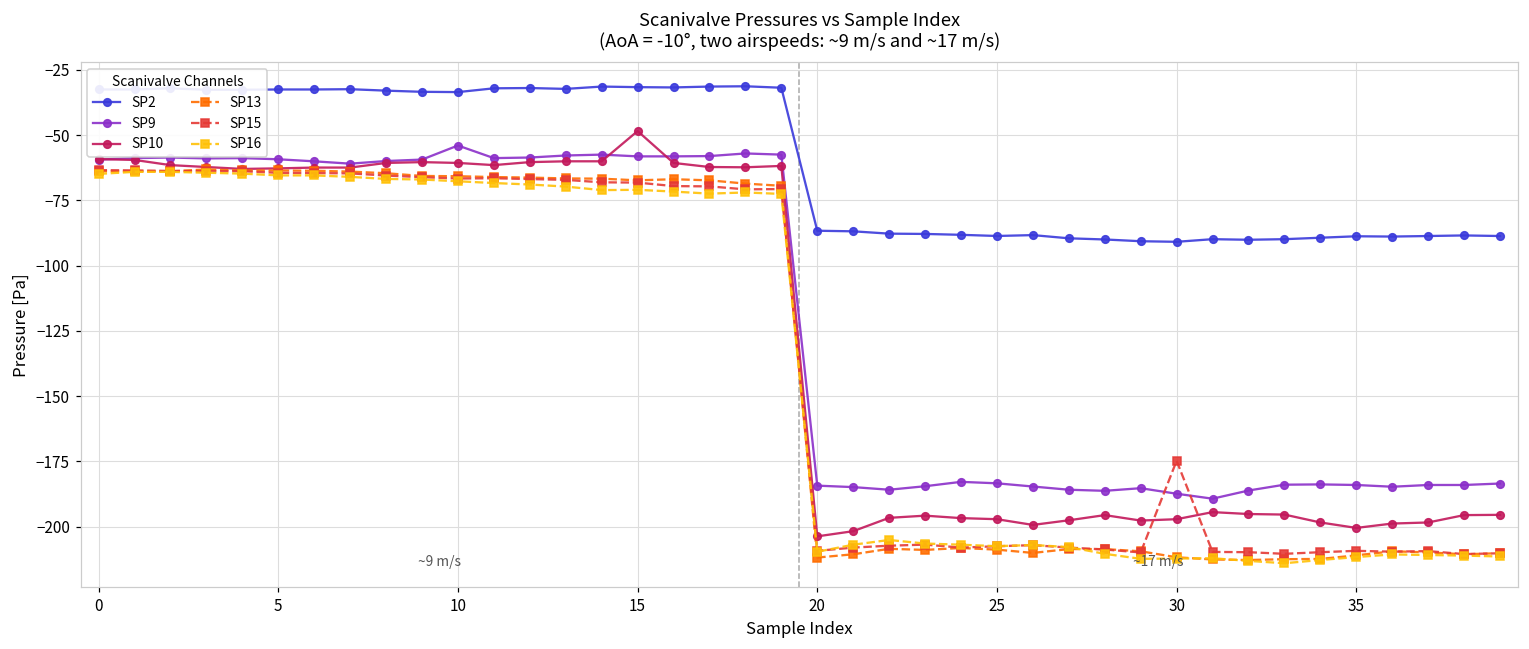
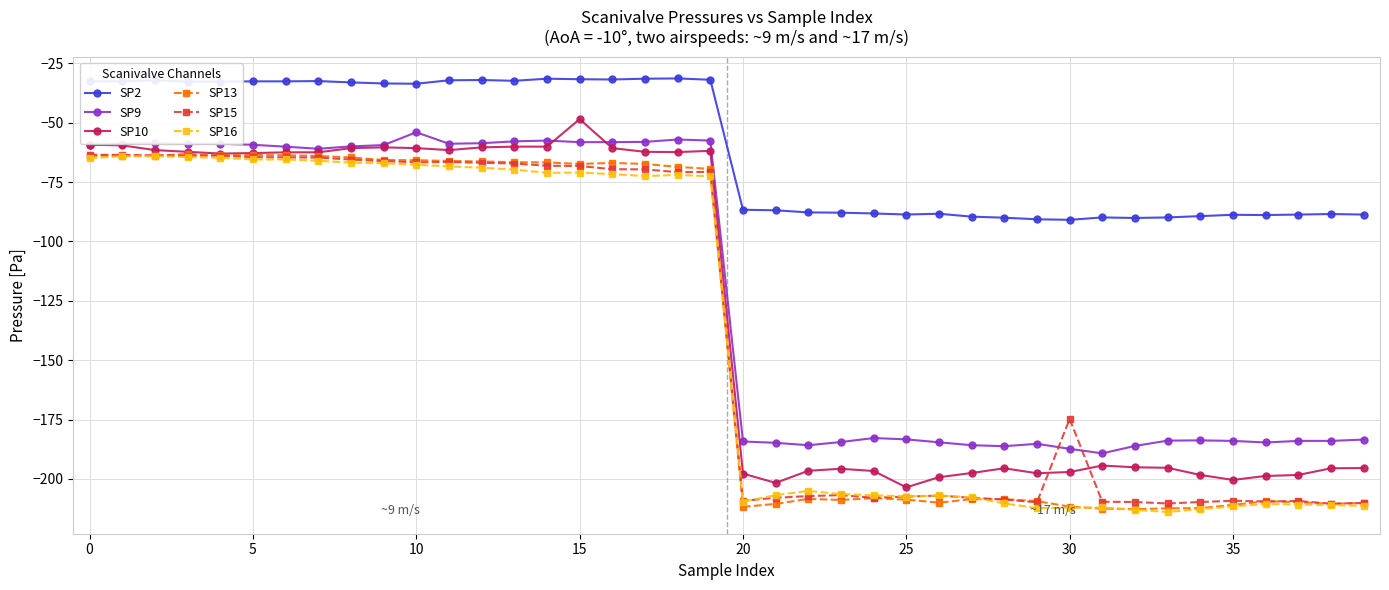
  {
    "SP2": {
      "5": -33,
      "10": -34,
      "15": -32,
      "20": -87,
      "25": -89,
      "30": -91,
      "35": -89
    },
    "SP9": {
      "5": -59,
      "10": -54,
      "15": -58,
      "20": -184,
      "25": -183,
      "30": -187,
      "35": -184
    },
    "SP10": {
      "10": -61,
      "15": -48,
-     "20": -204,
-     "25": -197,
+     "20": -198,
+     "25": -204,
      "30": -197,
      "35": -200
    },
    "SP13": {
      "20": -212,
      "25": -209
    },
    "SP15": {
      "30": -175,
      "35": -209
    },
    "SP16": {
      "15": -71
    }
  }
